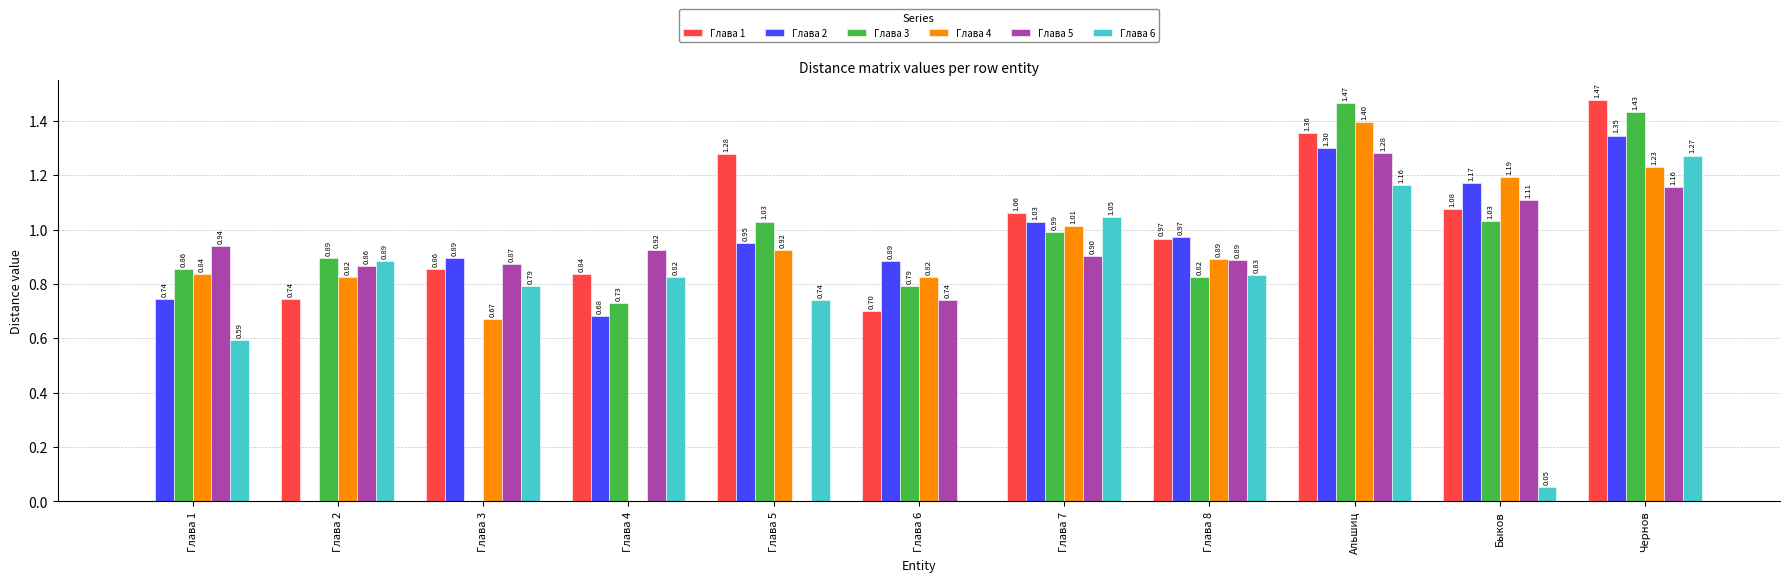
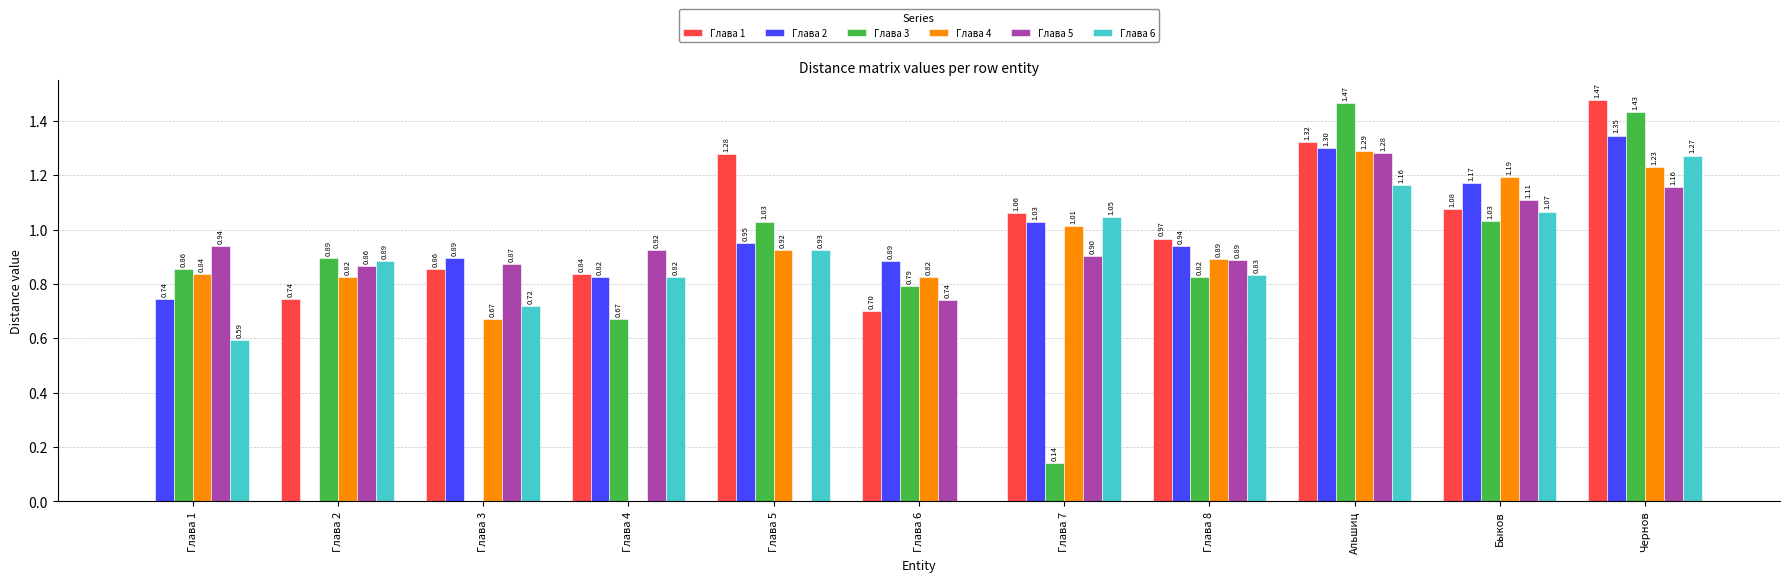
  {
    "Глава 1": {
      "Глава 2": 0.74,
      "Глава 3": 0.86,
      "Глава 4": 0.84,
      "Глава 5": 1.28,
      "Глава 6": 0.70,
      "Глава 7": 1.06,
      "Глава 8": 0.97,
-     "Альшиц": 1.36,
+     "Альшиц": 1.32,
      "Быков": 1.08,
      "Чернов": 1.47
    },
    "Глава 2": {
      "Глава 1": 0.74,
      "Глава 3": 0.89,
-     "Глава 4": 0.68,
+     "Глава 4": 0.82,
      "Глава 5": 0.95,
      "Глава 6": 0.89,
      "Глава 7": 1.03,
-     "Глава 8": 0.97,
+     "Глава 8": 0.94,
      "Альшиц": 1.30,
      "Быков": 1.17,
      "Чернов": 1.35
    },
    "Глава 3": {
      "Глава 1": 0.86,
      "Глава 2": 0.89,
-     "Глава 4": 0.73,
+     "Глава 4": 0.67,
      "Глава 5": 1.03,
      "Глава 6": 0.79,
-     "Глава 7": 0.99,
+     "Глава 7": 0.14,
      "Глава 8": 0.82,
      "Альшиц": 1.47,
      "Быков": 1.03,
      "Чернов": 1.43
    },
    "Глава 4": {
      "Глава 1": 0.84,
      "Глава 2": 0.82,
      "Глава 3": 0.67,
      "Глава 5": 0.92,
      "Глава 6": 0.82,
      "Глава 7": 1.01,
      "Глава 8": 0.89,
-     "Альшиц": 1.40,
+     "Альшиц": 1.29,
      "Быков": 1.19,
      "Чернов": 1.23
    },
    "Глава 5": {
      "Глава 1": 0.94,
      "Глава 2": 0.86,
      "Глава 3": 0.87,
      "Глава 4": 0.92,
      "Глава 6": 0.74,
      "Глава 7": 0.90,
      "Глава 8": 0.89,
      "Альшиц": 1.28,
      "Быков": 1.11,
      "Чернов": 1.16
    },
    "Глава 6": {
      "Глава 1": 0.59,
      "Глава 2": 0.89,
-     "Глава 3": 0.79,
+     "Глава 3": 0.72,
      "Глава 4": 0.82,
-     "Глава 5": 0.74,
+     "Глава 5": 0.93,
      "Глава 7": 1.05,
      "Глава 8": 0.83,
      "Альшиц": 1.16,
-     "Быков": 0.05,
+     "Быков": 1.07,
      "Чернов": 1.27
    }
  }
